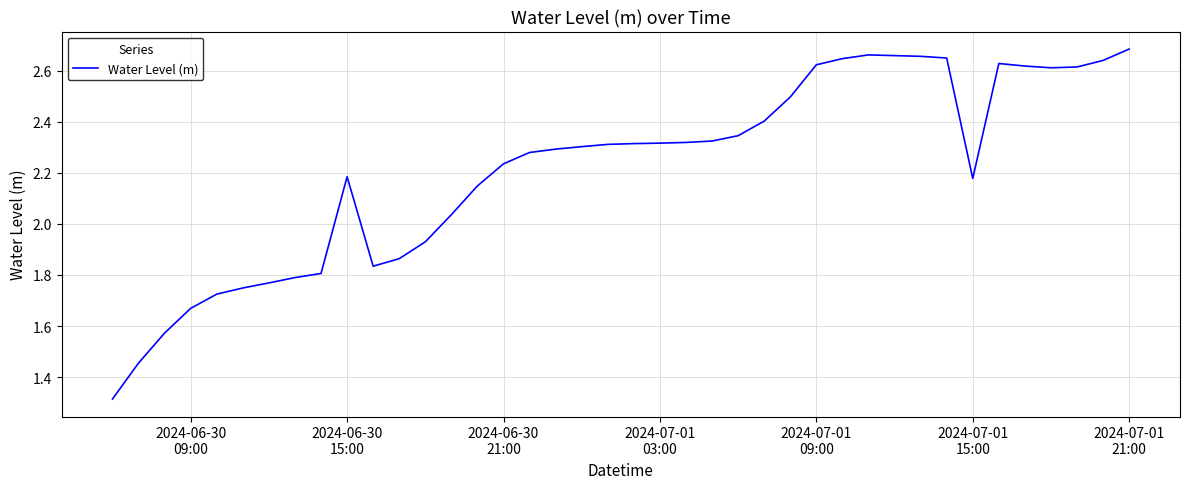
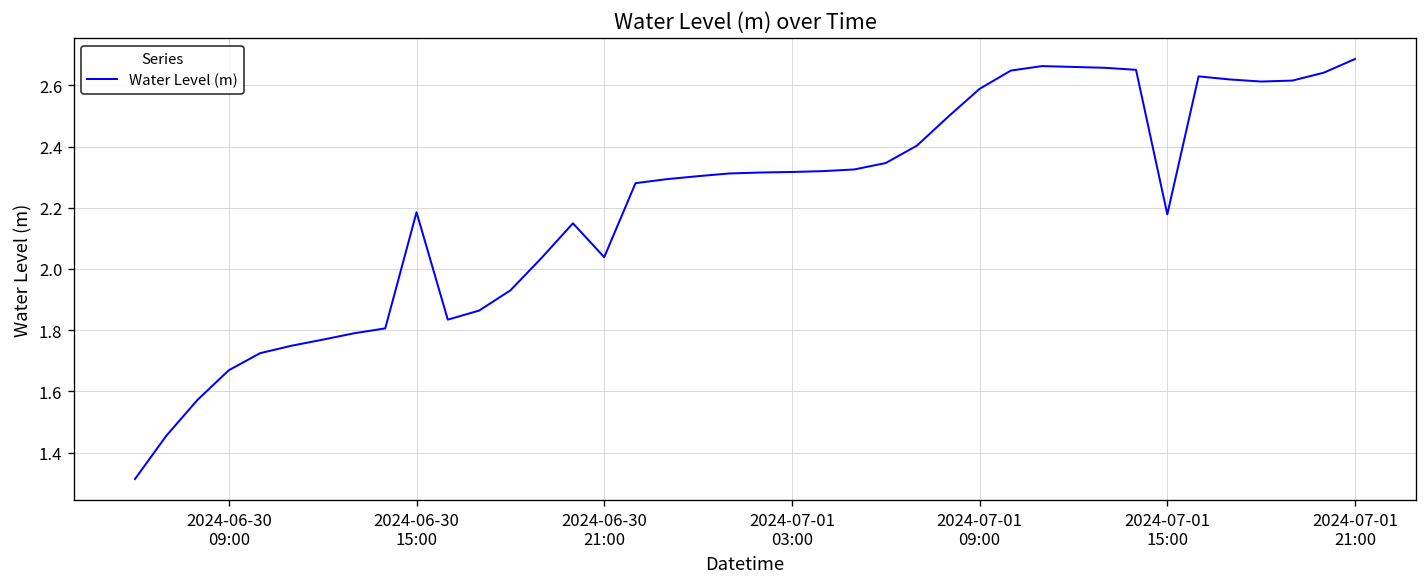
  {
    "2024-06-30 09:00": 1.67,
    "2024-06-30 15:00": 2.19,
-   "2024-06-30 21:00": 2.24,
+   "2024-06-30 21:00": 2.04,
    "2024-07-01 03:00": 2.32,
-   "2024-07-01 09:00": 2.62,
+   "2024-07-01 09:00": 2.59,
    "2024-07-01 15:00": 2.18,
    "2024-07-01 21:00": 2.69
  }
